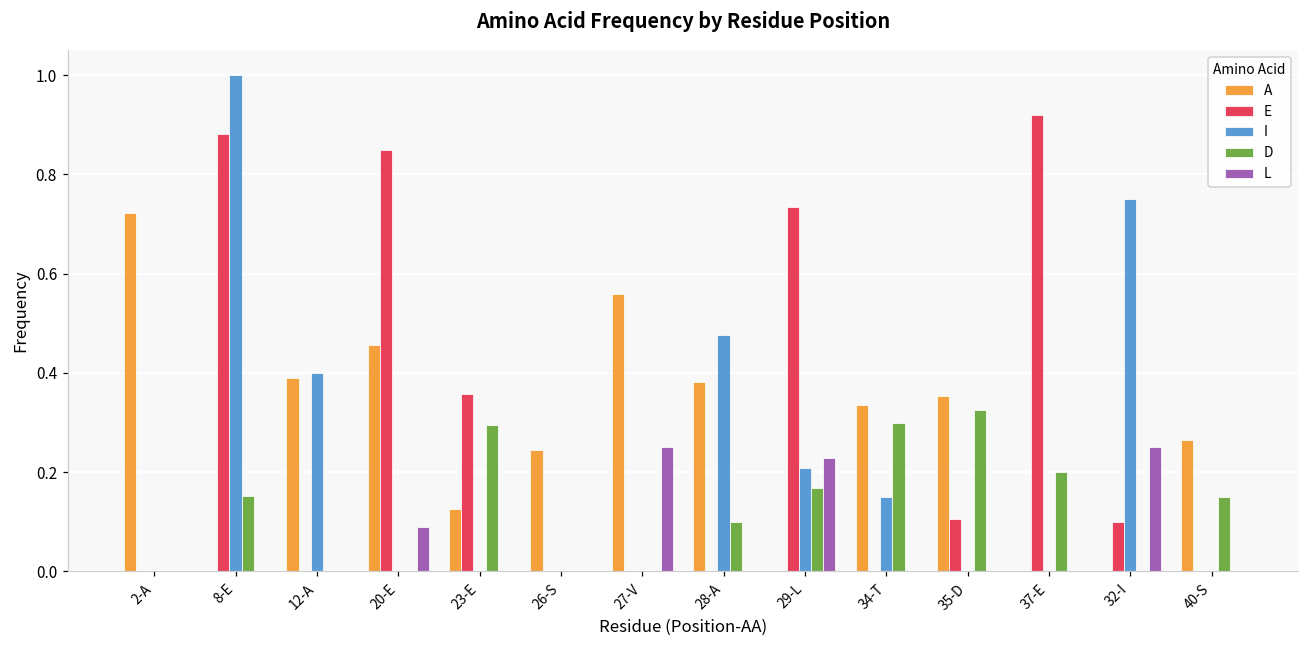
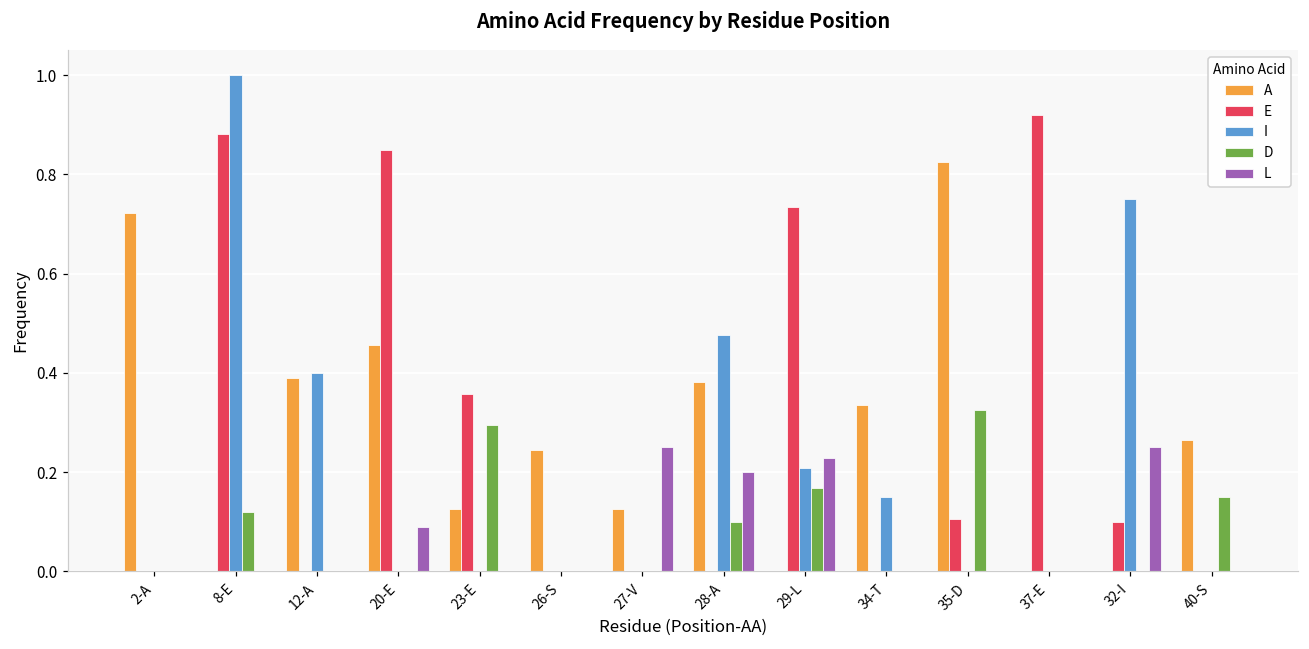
  {
    "A": {
      "2-A": 0.72,
      "8-E": 0.00,
      "12-A": 0.39,
      "20-E": 0.46,
      "23-E": 0.13,
      "26-S": 0.25,
-     "27-V": 0.56,
+     "27-V": 0.13,
      "28-A": 0.38,
      "29-L": 0.00,
      "34-T": 0.34,
-     "35-D": 0.35,
+     "35-D": 0.82,
      "37-E": 0.00,
      "32-I": 0.00,
      "40-S": 0.27
    },
    "E": {
      "2-A": 0.00,
      "8-E": 0.88,
      "12-A": 0.00,
      "20-E": 0.85,
      "23-E": 0.36,
      "26-S": 0.00,
      "27-V": 0.00,
      "28-A": 0.00,
      "29-L": 0.73,
      "34-T": 0.00,
      "35-D": 0.11,
      "37-E": 0.92,
      "32-I": 0.10,
      "40-S": 0.00
    },
    "I": {
      "2-A": 0.00,
      "8-E": 1.00,
      "12-A": 0.40,
      "20-E": 0.00,
      "23-E": 0.00,
      "26-S": 0.00,
      "27-V": 0.00,
      "28-A": 0.48,
      "29-L": 0.21,
      "34-T": 0.15,
      "35-D": 0.00,
      "37-E": 0.00,
      "32-I": 0.75,
      "40-S": 0.00
    },
    "D": {
      "2-A": 0.00,
-     "8-E": 0.15,
+     "8-E": 0.12,
      "12-A": 0.00,
      "20-E": 0.00,
      "23-E": 0.29,
      "26-S": 0.00,
      "27-V": 0.00,
      "28-A": 0.10,
      "29-L": 0.17,
-     "34-T": 0.3,
+     "34-T": 0.0,
      "35-D": 0.33,
-     "37-E": 0.2,
+     "37-E": 0.0,
      "32-I": 0.00,
      "40-S": 0.15
    },
    "L": {
      "2-A": 0.0,
      "8-E": 0.0,
      "12-A": 0.0,
      "20-E": 0.09,
      "23-E": 0.0,
      "26-S": 0.0,
      "27-V": 0.25,
-     "28-A": 0.0,
+     "28-A": 0.2,
      "29-L": 0.23,
      "34-T": 0.0,
      "35-D": 0.0,
      "37-E": 0.0,
      "32-I": 0.25,
      "40-S": 0.0
    }
  }
